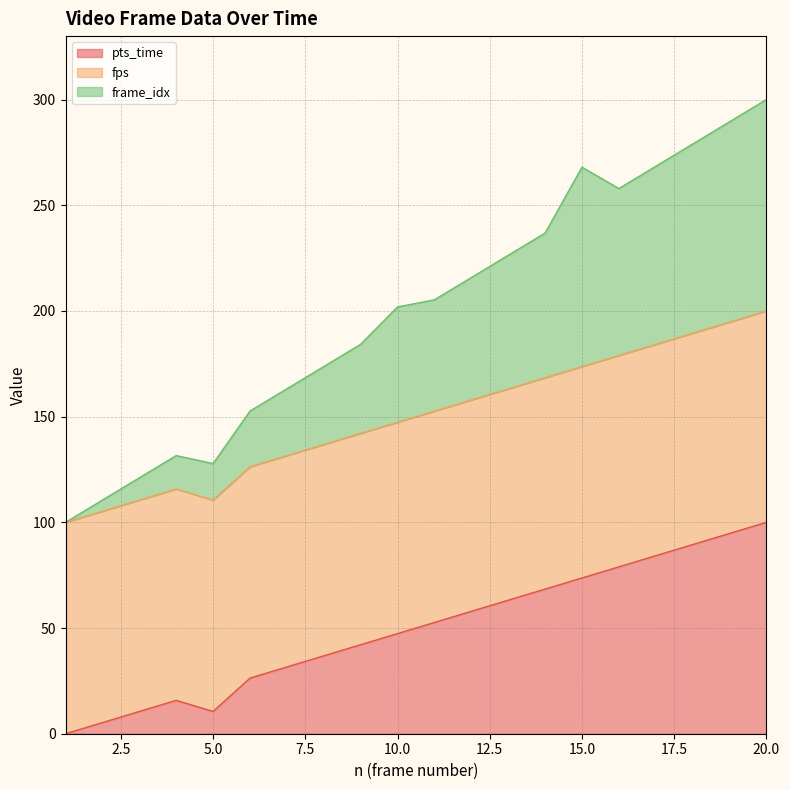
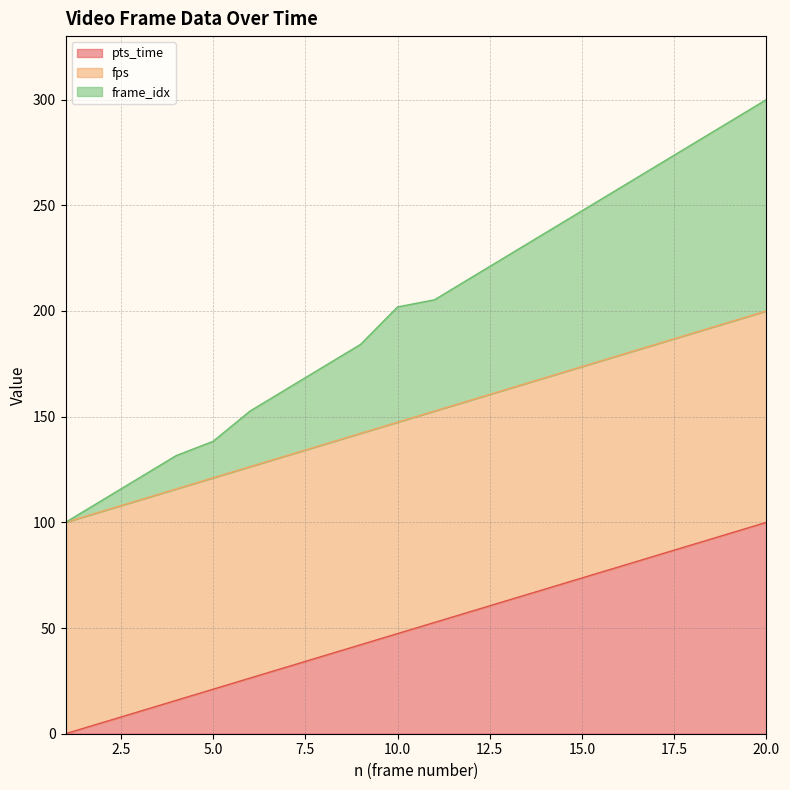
  {
    "pts_time": {
-     "5.0": 11,
+     "5.0": 21,
      "10.0": 47,
      "15.0": 74,
      "20.0": 100
    },
    "fps": {
      "5.0": 100,
      "10.0": 100,
      "15.0": 100,
      "20.0": 100
    },
    "frame_idx": {
      "5.0": 17,
      "10.0": 55,
-     "15.0": 94,
+     "15.0": 74,
      "20.0": 100
    }
  }
